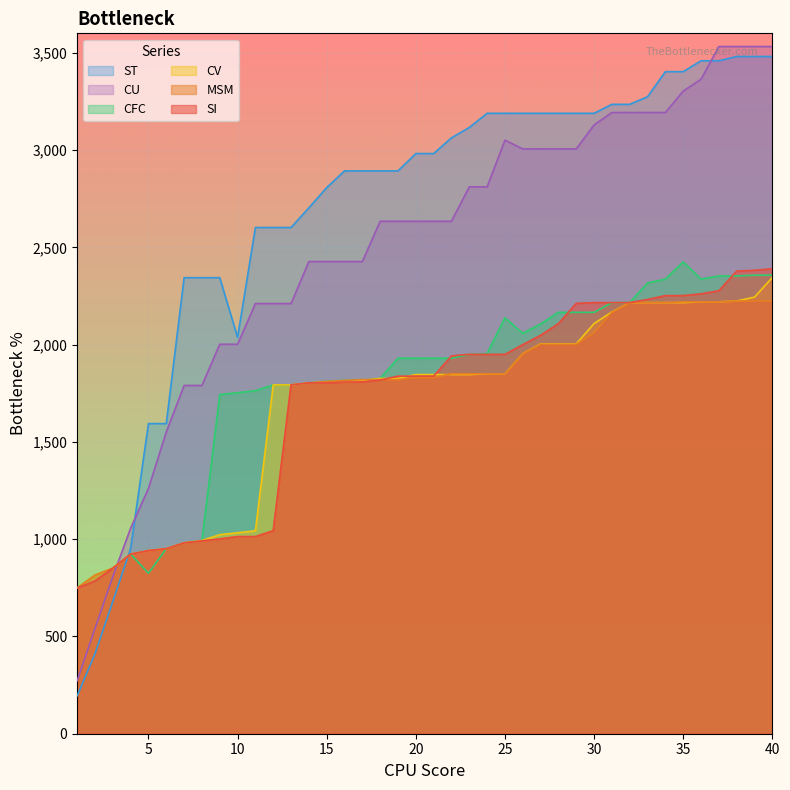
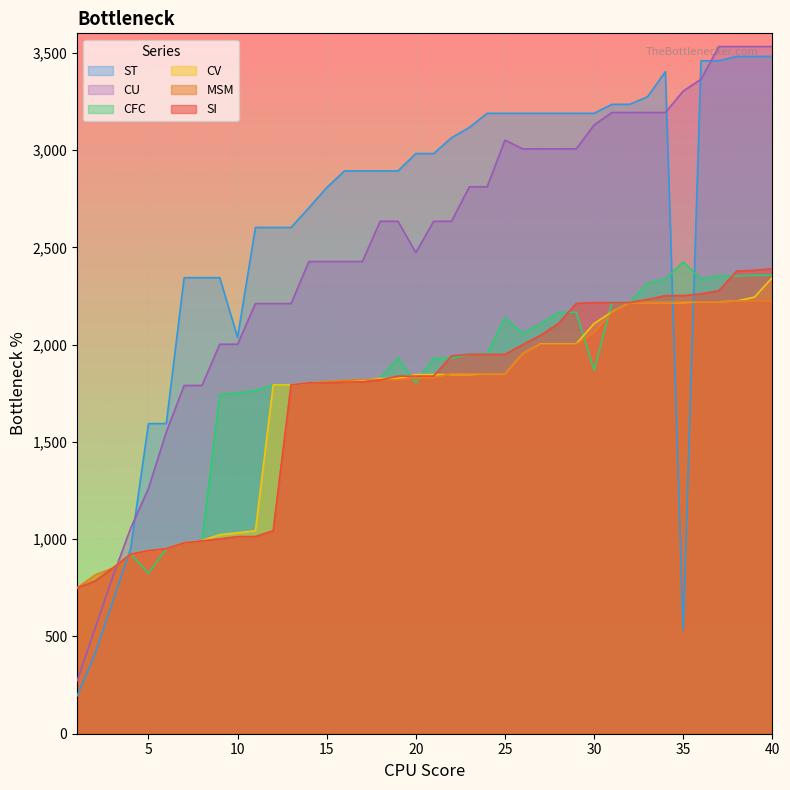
  {
    "ST": {
      "5": "1,590",
      "10": "2,040",
      "15": "2,810",
      "20": "2,980",
      "25": "3,190",
      "30": "3,190",
-     "35": "3,400",
+     "35": "530",
      "40": "3,480"
    },
    "CU": {
      "5": "1,260",
      "10": "2,000",
      "15": "2,430",
-     "20": "2,630",
+     "20": "2,470",
      "25": "3,050",
      "30": "3,130",
      "35": "3,300",
      "40": "3,530"
    },
    "CFC": {
      "5": "830",
      "10": "1,750",
-     "20": "1,930",
+     "20": "1,800",
      "25": "2,140",
-     "30": "2,170",
+     "30": "1,870",
      "35": "2,430"
    }
  }
